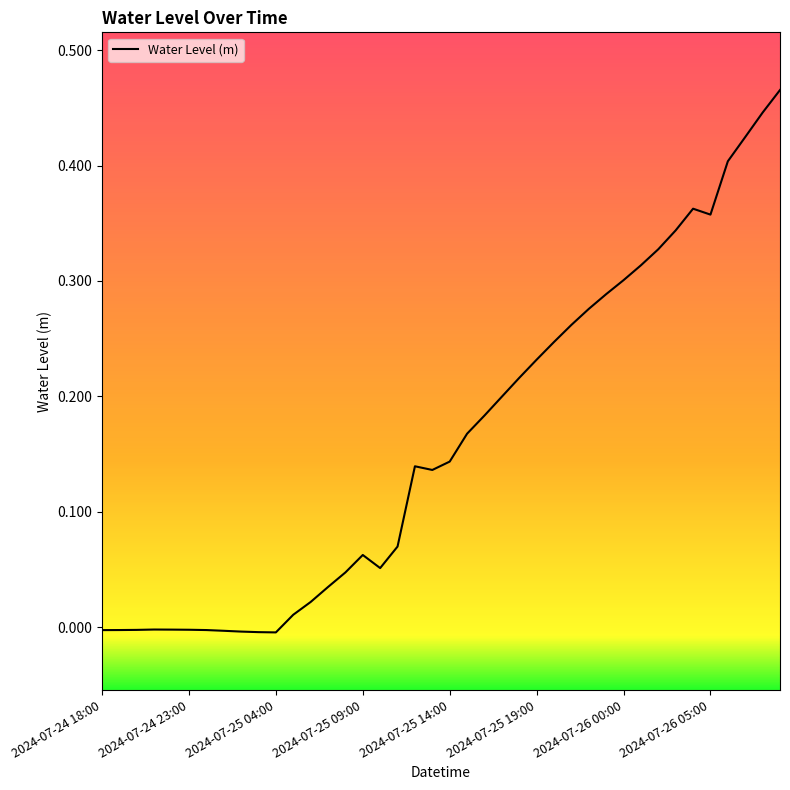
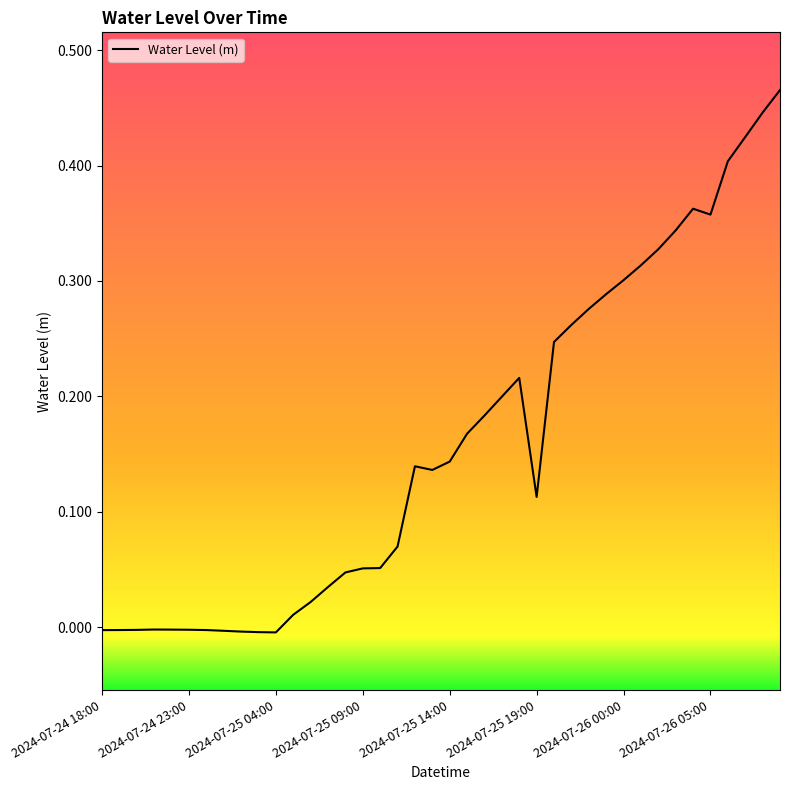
  {
    "2024-07-24 18:00": -0.003,
    "2024-07-24 23:00": -0.002,
    "2024-07-25 04:00": -0.005,
-   "2024-07-25 09:00": 0.062,
+   "2024-07-25 09:00": 0.051,
    "2024-07-25 14:00": 0.143,
-   "2024-07-25 19:00": 0.232,
+   "2024-07-25 19:00": 0.113,
    "2024-07-26 00:00": 0.301,
    "2024-07-26 05:00": 0.357
  }
